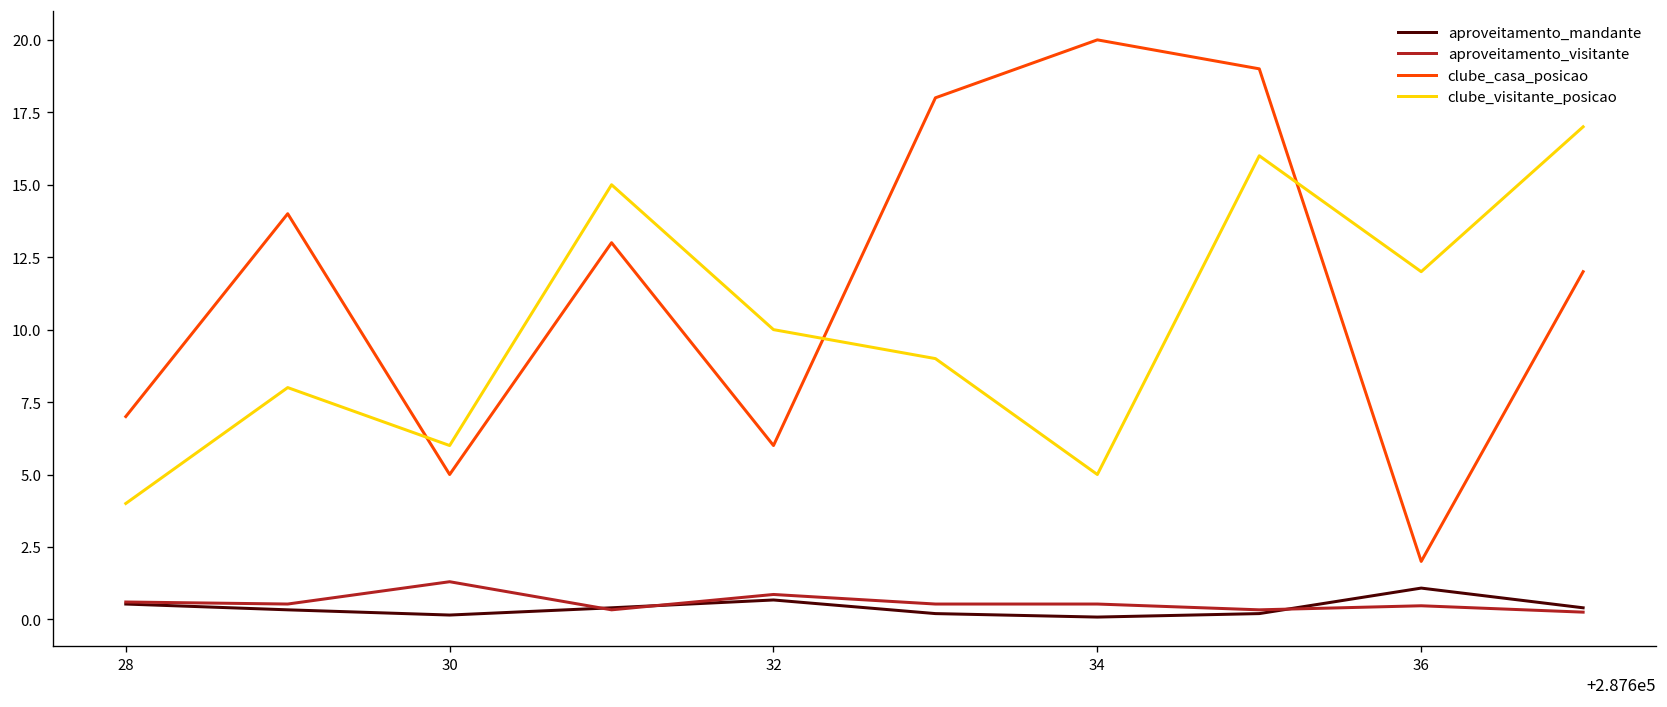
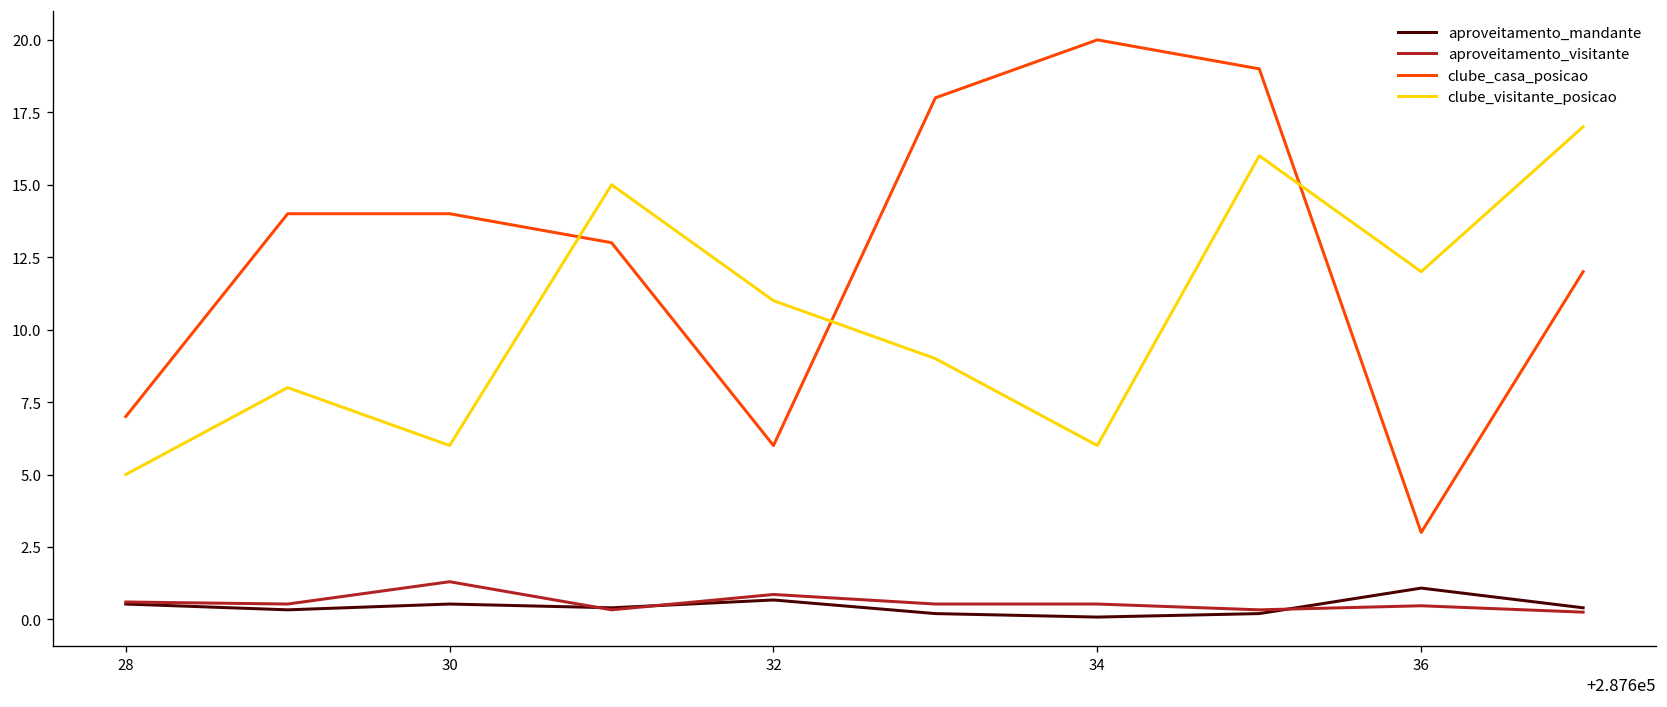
  {
    "aproveitamento_mandante": {
-     "30": 0.2,
+     "30": 0.5,
      "32": 0.7,
      "34": 0.1,
      "36": 1.1
    },
    "aproveitamento_visitante": {
      "30": 1.3,
      "32": 0.9,
      "34": 0.5,
      "36": 0.5
    },
    "clube_casa_posicao": {
      "28": 7,
-     "30": 5,
+     "30": 14,
      "32": 6,
      "34": 20,
-     "36": 2
+     "36": 3
    },
    "clube_visitante_posicao": {
-     "28": 4,
+     "28": 5,
      "30": 6,
-     "32": 10,
-     "34": 5,
+     "32": 11,
+     "34": 6,
      "36": 12
    }
  }
